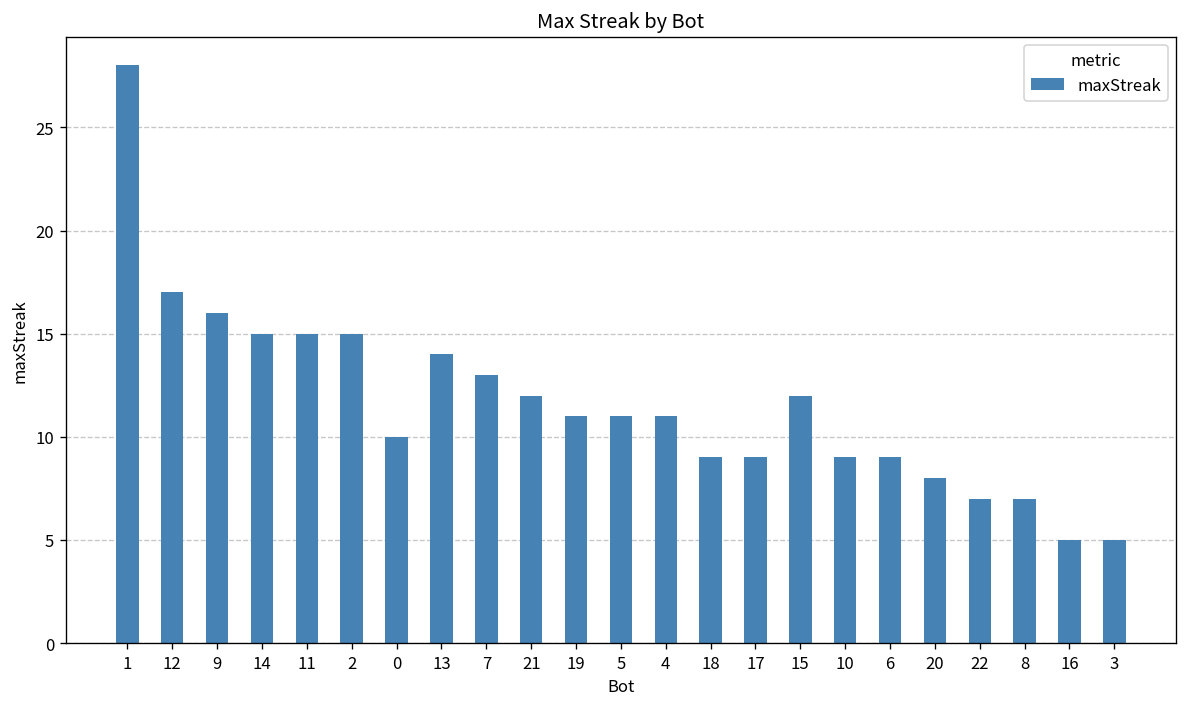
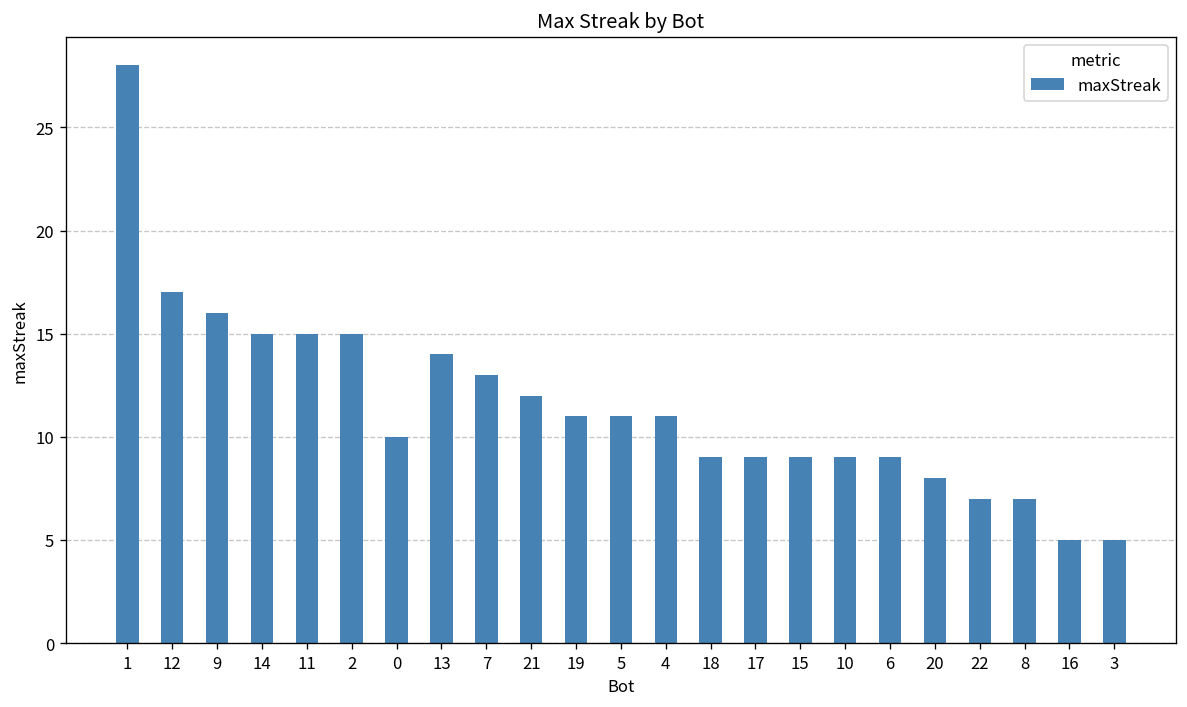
  {
    "1": 28,
    "12": 17,
    "9": 16,
    "14": 15,
    "11": 15,
    "2": 15,
    "0": 10,
    "13": 14,
    "7": 13,
    "21": 12,
    "19": 11,
    "5": 11,
    "4": 11,
    "18": 9,
    "17": 9,
-   "15": 12,
+   "15": 9,
    "10": 9,
    "6": 9,
    "20": 8,
    "22": 7,
    "8": 7,
    "16": 5,
    "3": 5
  }
